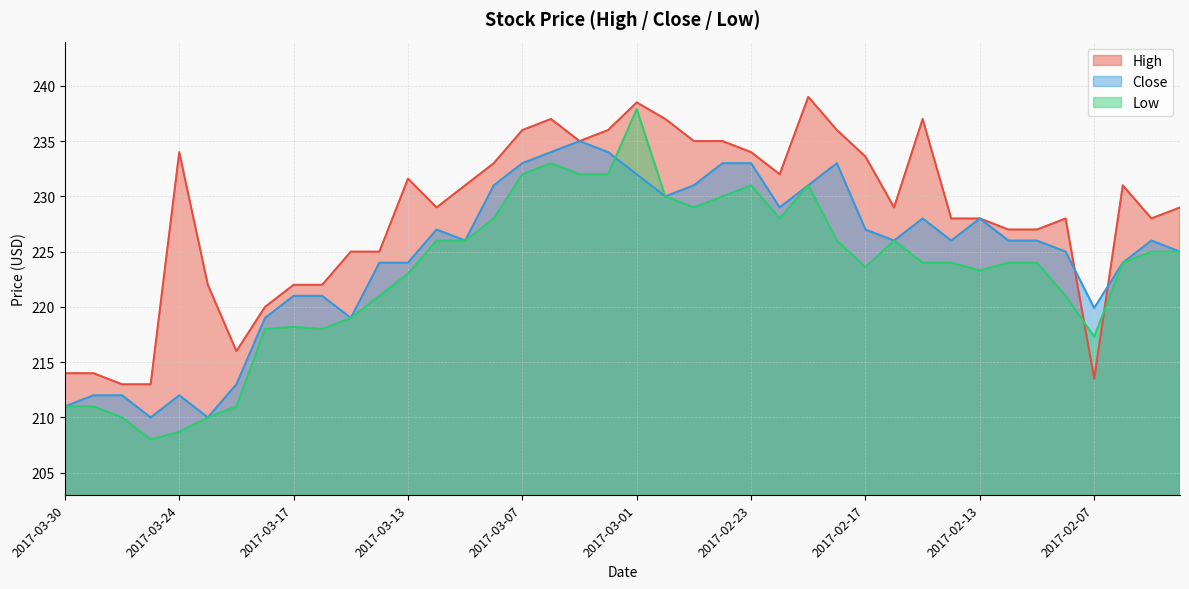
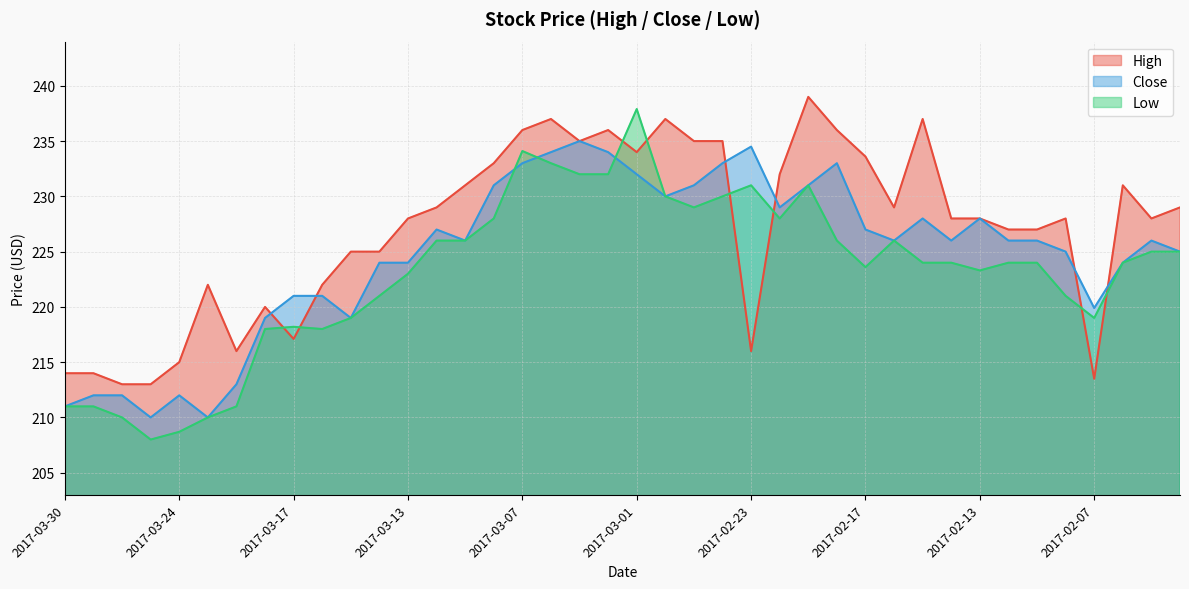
  {
    "High": {
      "2017-03-30": 214.0,
-     "2017-03-24": 234,
-     "2017-03-17": 222.0,
-     "2017-03-13": 231.6,
+     "2017-03-24": 215,
+     "2017-03-17": 217.1,
+     "2017-03-13": 228.0,
      "2017-03-07": 236.0,
-     "2017-03-01": 238.5,
-     "2017-02-23": 234,
+     "2017-03-01": 234.0,
+     "2017-02-23": 216,
      "2017-02-17": 233.6,
      "2017-02-07": 213.5
    },
    "Close": {
      "2017-03-24": 212.0,
      "2017-03-17": 221.0,
      "2017-03-13": 224.0,
      "2017-03-07": 233.0,
      "2017-03-01": 232.0,
-     "2017-02-23": 233.0,
+     "2017-02-23": 234.5,
      "2017-02-17": 227.0,
      "2017-02-07": 219.9
    },
    "Low": {
      "2017-03-24": 208.7,
      "2017-03-17": 218.2,
      "2017-03-13": 223.0,
-     "2017-03-07": 232.0,
+     "2017-03-07": 234.1,
      "2017-03-01": 237.9,
      "2017-02-23": 231.0,
      "2017-02-17": 223.6,
      "2017-02-13": 223.3,
-     "2017-02-07": 217.3
+     "2017-02-07": 219.0
    }
  }
